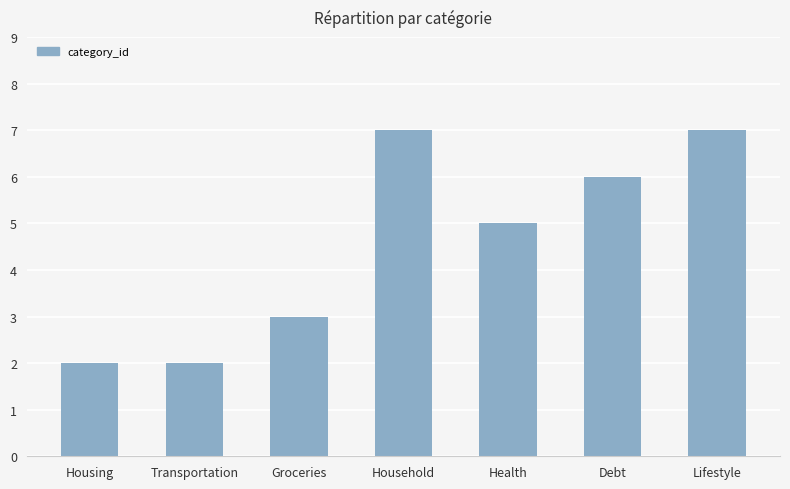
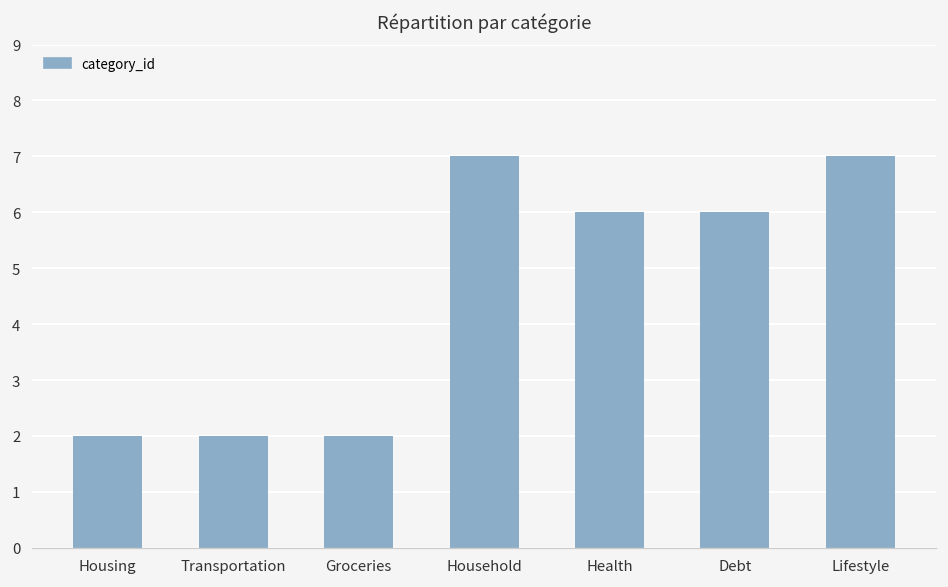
  {
    "Housing": 2,
    "Transportation": 2,
-   "Groceries": 3,
+   "Groceries": 2,
    "Household": 7,
-   "Health": 5,
+   "Health": 6,
    "Debt": 6,
    "Lifestyle": 7
  }
